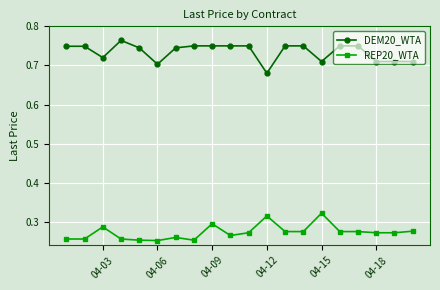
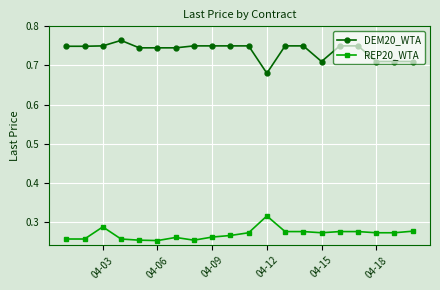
  {
    "DEM20_WTA": {
-     "04-03": 0.72,
-     "04-06": 0.70,
+     "04-03": 0.75,
+     "04-06": 0.75,
      "04-09": 0.75,
      "04-12": 0.68,
      "04-15": 0.71
    },
    "REP20_WTA": {
      "04-03": 0.29,
      "04-06": 0.25,
-     "04-09": 0.30,
+     "04-09": 0.26,
      "04-12": 0.32,
-     "04-15": 0.32,
+     "04-15": 0.27,
      "04-18": 0.27
    }
  }
